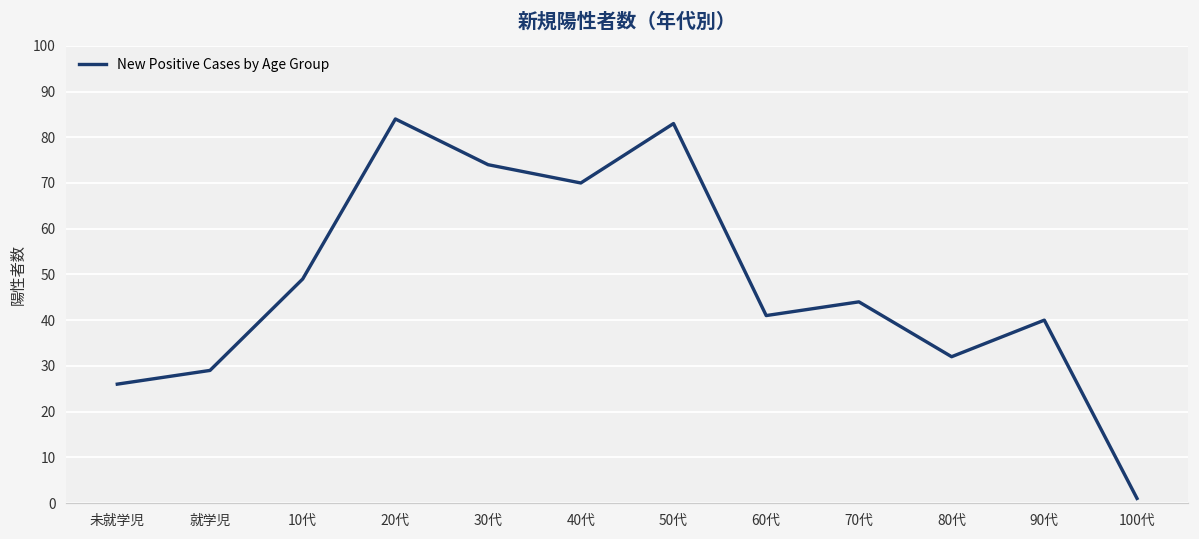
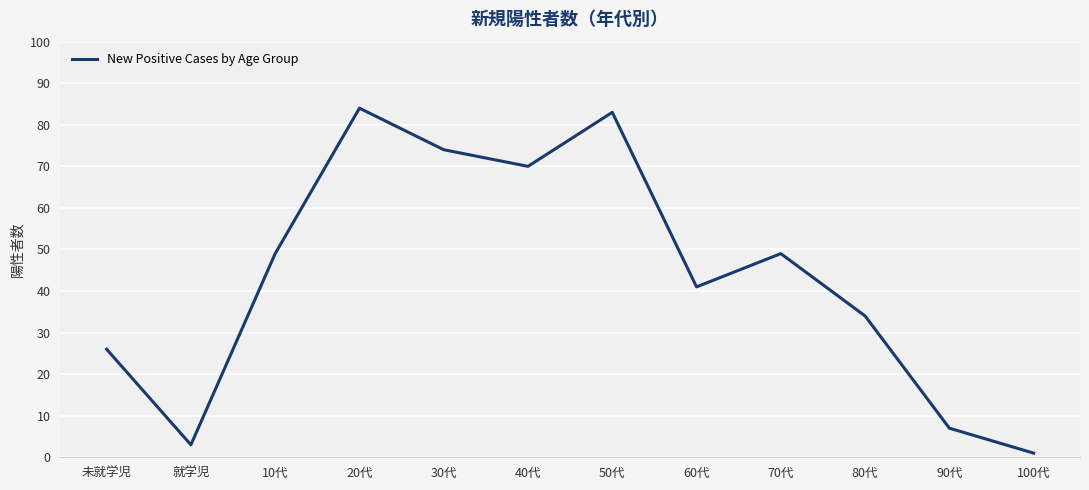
  {
    "未就学児": 26,
-   "就学児": 29,
+   "就学児": 3,
    "10代": 49,
    "20代": 84,
    "30代": 74,
    "40代": 70,
    "50代": 83,
    "60代": 41,
-   "70代": 44,
-   "80代": 32,
-   "90代": 40,
+   "70代": 49,
+   "80代": 34,
+   "90代": 7,
    "100代": 1
  }
